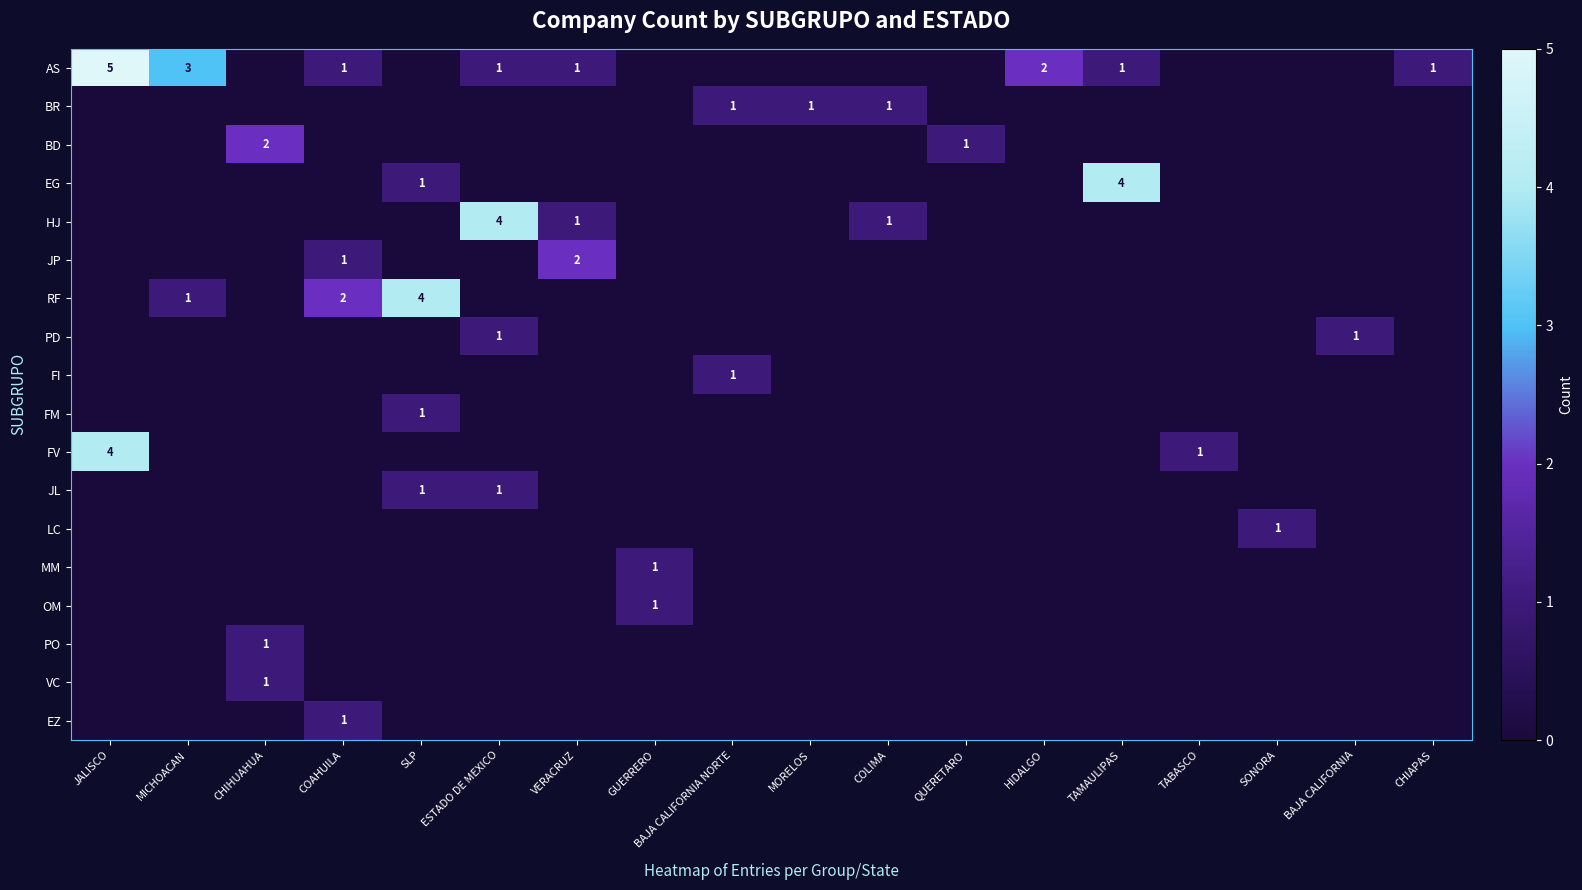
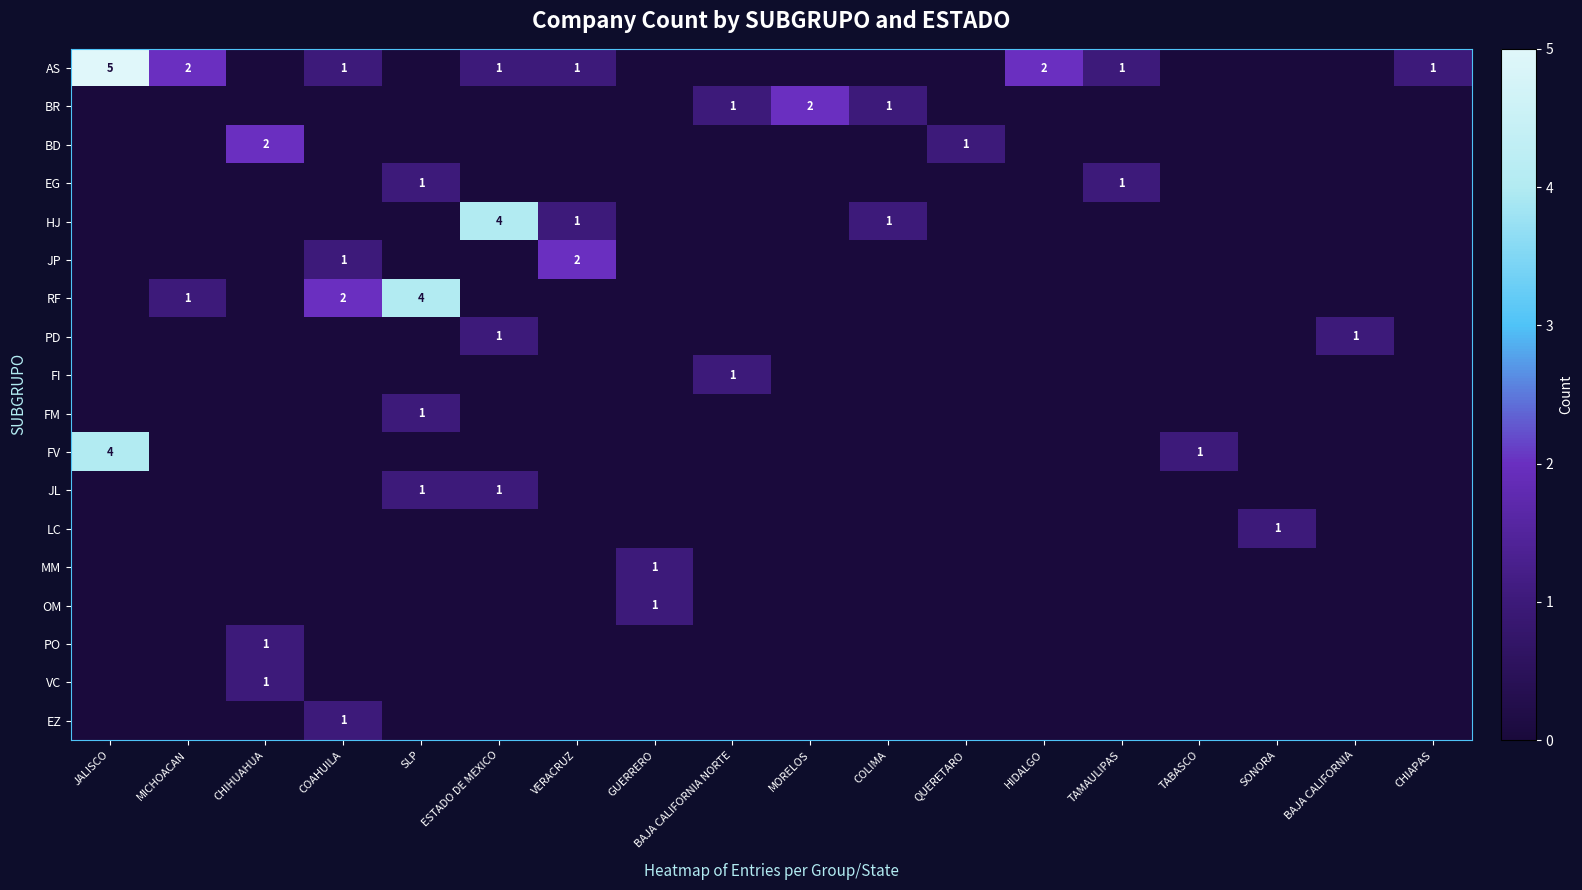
  {
    "AS": {
      "JALISCO": 5,
-     "MICHOACAN": 3,
+     "MICHOACAN": 2,
      "COAHUILA": 1,
      "ESTADO DE MEXICO": 1,
      "VERACRUZ": 1,
      "HIDALGO": 2,
      "TAMAULIPAS": 1,
      "CHIAPAS": 1
    },
    "BR": {
      "BAJA CALIFORNIA NORTE": 1,
-     "MORELOS": 1,
+     "MORELOS": 2,
      "COLIMA": 1
    },
    "BD": {
      "CHIHUAHUA": 2,
      "QUERETARO": 1
    },
    "EG": {
      "SLP": 1,
-     "TAMAULIPAS": 4
+     "TAMAULIPAS": 1
    },
    "HJ": {
      "ESTADO DE MEXICO": 4,
      "VERACRUZ": 1,
      "COLIMA": 1
    },
    "JP": {
      "COAHUILA": 1,
      "VERACRUZ": 2
    },
    "RF": {
      "MICHOACAN": 1,
      "COAHUILA": 2,
      "SLP": 4
    },
    "PD": {
      "ESTADO DE MEXICO": 1,
      "BAJA CALIFORNIA": 1
    },
    "FI": {
      "BAJA CALIFORNIA NORTE": 1
    },
    "FM": {
      "SLP": 1
    },
    "FV": {
      "JALISCO": 4,
      "TABASCO": 1
    },
    "JL": {
      "SLP": 1,
      "ESTADO DE MEXICO": 1
    },
    "LC": {
      "SONORA": 1
    },
    "MM": {
      "GUERRERO": 1
    },
    "OM": {
      "GUERRERO": 1
    },
    "PO": {
      "CHIHUAHUA": 1
    },
    "VC": {
      "CHIHUAHUA": 1
    },
    "EZ": {
      "COAHUILA": 1
    }
  }
